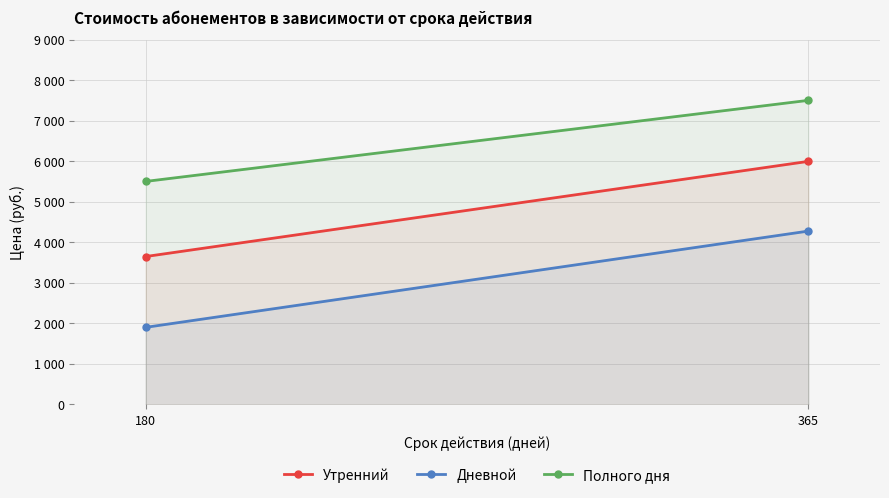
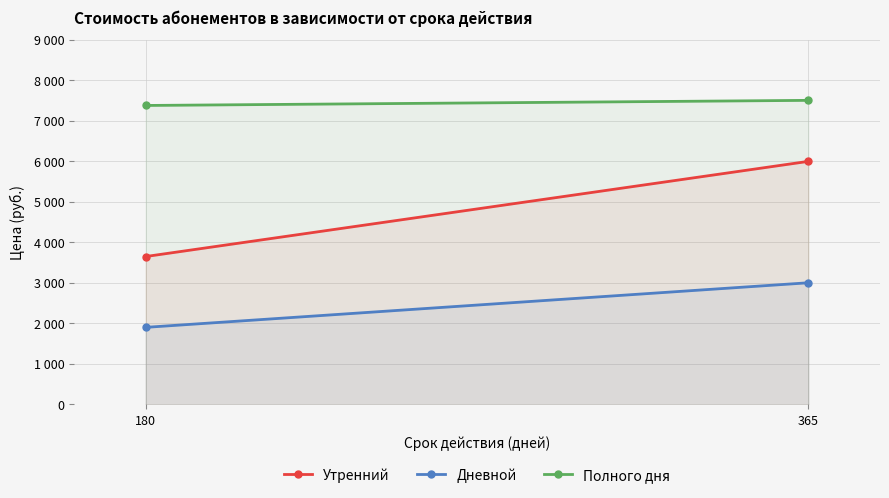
  {
    "Утренний": {
      "180": 3600,
      "365": 6000
    },
    "Дневной": {
      "180": 1900,
-     "365": 4300
+     "365": 3000
    },
    "Полного дня": {
-     "180": 5500,
+     "180": 7400,
      "365": 7500
    }
  }
